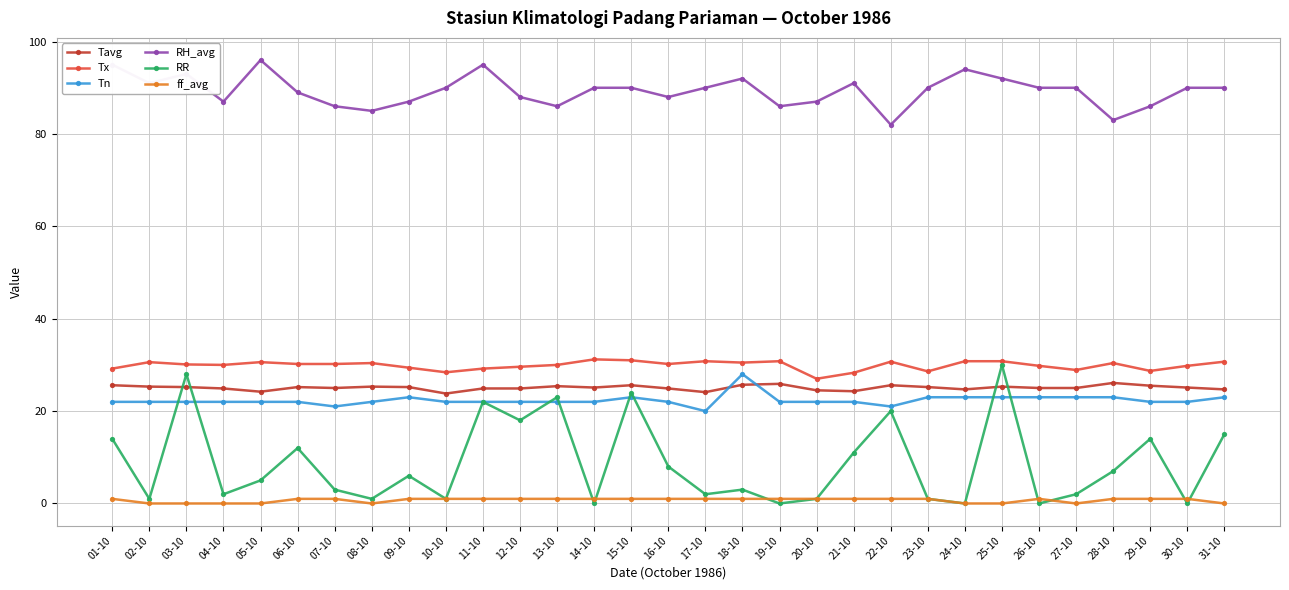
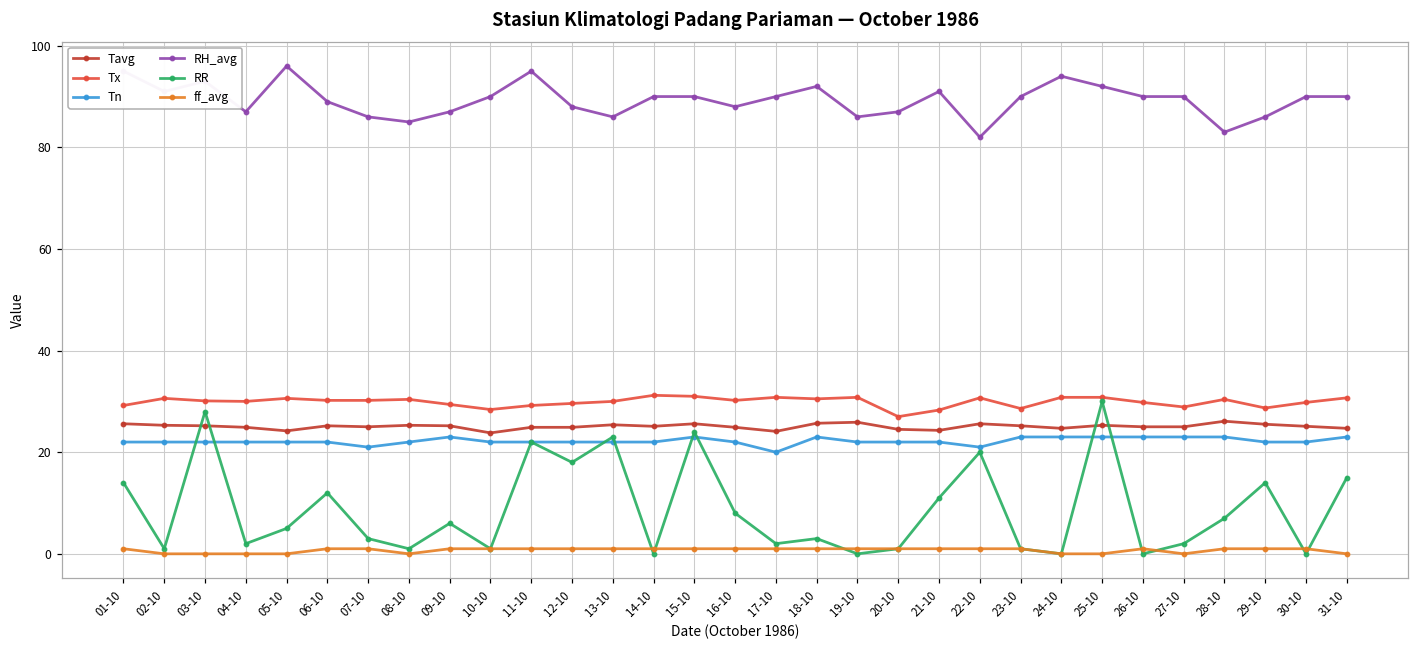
  {
    "Tn": {
      "01-10": 22,
      "02-10": 22,
      "03-10": 22,
      "04-10": 22,
      "05-10": 22,
      "06-10": 22,
      "07-10": 21,
      "08-10": 22,
      "09-10": 23,
      "10-10": 22,
      "12-10": 22,
      "13-10": 22,
      "14-10": 22,
      "15-10": 23,
      "16-10": 22,
      "17-10": 20,
-     "18-10": 28,
+     "18-10": 23,
      "19-10": 22,
      "20-10": 22,
      "21-10": 22,
      "22-10": 21,
      "23-10": 23,
      "24-10": 23,
      "25-10": 23,
      "26-10": 23,
      "27-10": 23,
      "28-10": 23,
      "29-10": 22,
      "30-10": 22,
      "31-10": 23
    },
    "RH_avg": {
      "04-10": 87,
      "05-10": 96,
      "06-10": 89,
      "07-10": 86,
      "08-10": 85,
      "09-10": 87,
      "10-10": 90,
      "11-10": 95,
      "12-10": 88,
      "13-10": 86,
      "14-10": 90,
      "15-10": 90,
      "16-10": 88,
      "17-10": 90,
      "18-10": 92,
      "19-10": 86,
      "20-10": 87,
      "21-10": 91,
      "22-10": 82,
      "23-10": 90,
      "24-10": 94,
      "25-10": 92,
      "26-10": 90,
      "27-10": 90,
      "28-10": 83,
      "29-10": 86,
      "30-10": 90,
      "31-10": 90
    },
    "RR": {
      "01-10": 14,
      "02-10": 1,
      "03-10": 28,
      "04-10": 2,
      "05-10": 5,
      "06-10": 12,
      "07-10": 3,
      "08-10": 1,
      "09-10": 6,
      "12-10": 18,
      "13-10": 23,
      "14-10": 0,
      "15-10": 24,
      "16-10": 8,
      "17-10": 2,
      "18-10": 3,
      "19-10": 0,
      "21-10": 11,
      "22-10": 20,
      "25-10": 30,
      "26-10": 0,
      "27-10": 2,
      "28-10": 7,
      "29-10": 14,
      "30-10": 0,
      "31-10": 15
    }
  }
